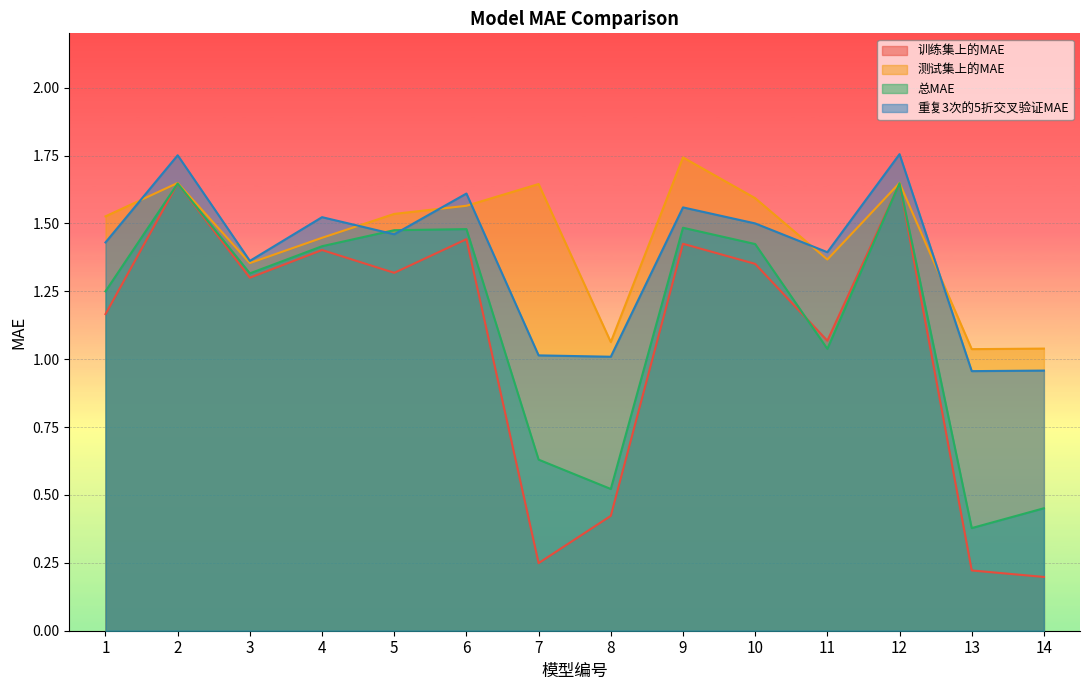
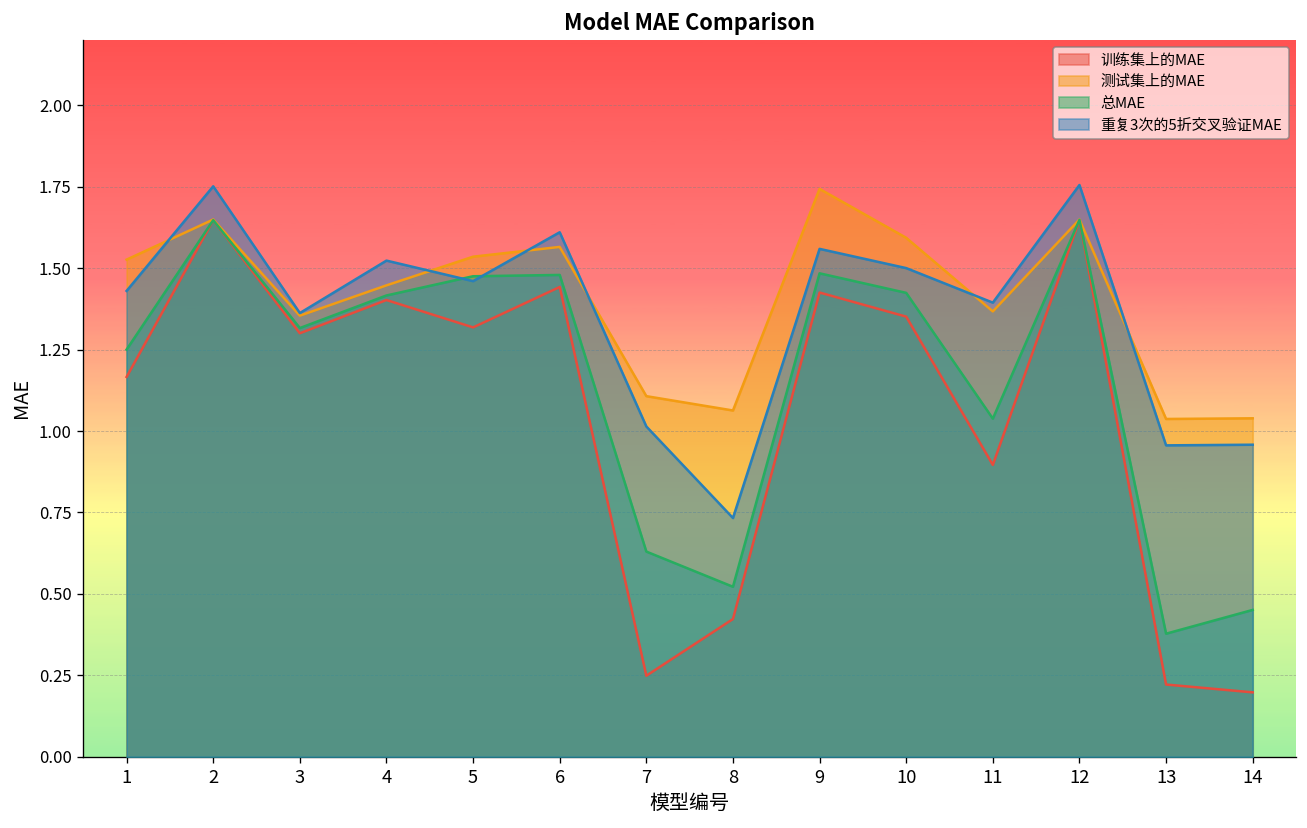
  {
    "训练集上的MAE": {
      "1": 1.17,
      "3": 1.30,
      "4": 1.40,
      "5": 1.32,
      "6": 1.44,
      "7": 0.25,
      "8": 0.42,
      "9": 1.43,
      "10": 1.35,
-     "11": 1.07,
+     "11": 0.90,
      "13": 0.22,
      "14": 0.20
    },
    "测试集上的MAE": {
      "1": 1.53,
      "4": 1.45,
      "5": 1.54,
      "6": 1.57,
-     "7": 1.65,
+     "7": 1.11,
      "8": 1.06,
      "9": 1.74,
      "10": 1.59,
      "11": 1.37,
      "13": 1.04,
      "14": 1.04
    },
    "总MAE": {
      "1": 1.25,
      "3": 1.32,
      "4": 1.42,
      "5": 1.48,
      "6": 1.48,
      "7": 0.63,
      "8": 0.52,
      "9": 1.48,
      "10": 1.42,
      "11": 1.04,
      "13": 0.38,
      "14": 0.45
    },
    "重复3次的5折交叉验证MAE": {
      "1": 1.43,
      "2": 1.75,
      "4": 1.52,
      "5": 1.46,
      "6": 1.61,
      "7": 1.01,
-     "8": 1.01,
+     "8": 0.73,
      "9": 1.56,
      "10": 1.50,
      "11": 1.39,
      "12": 1.76,
      "13": 0.96,
      "14": 0.96
    }
  }
